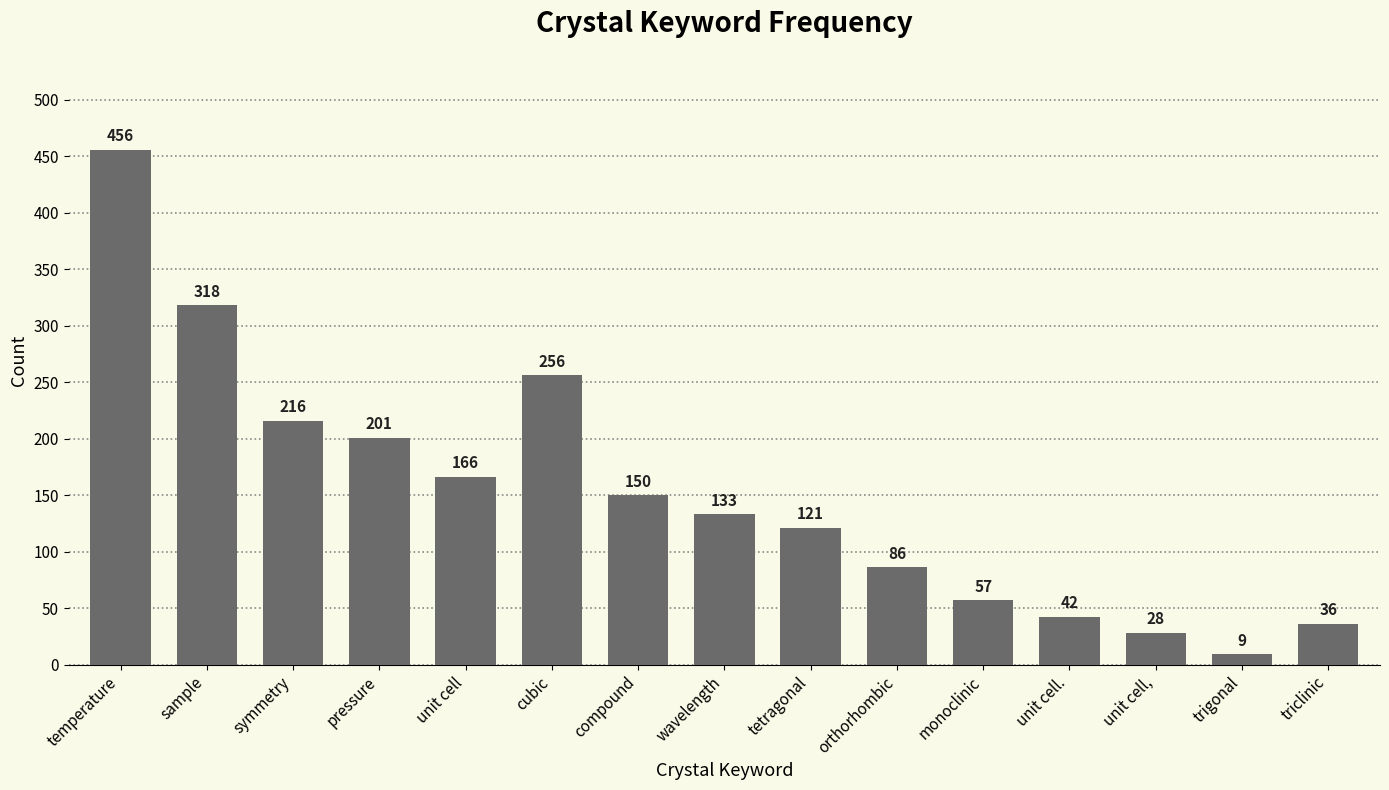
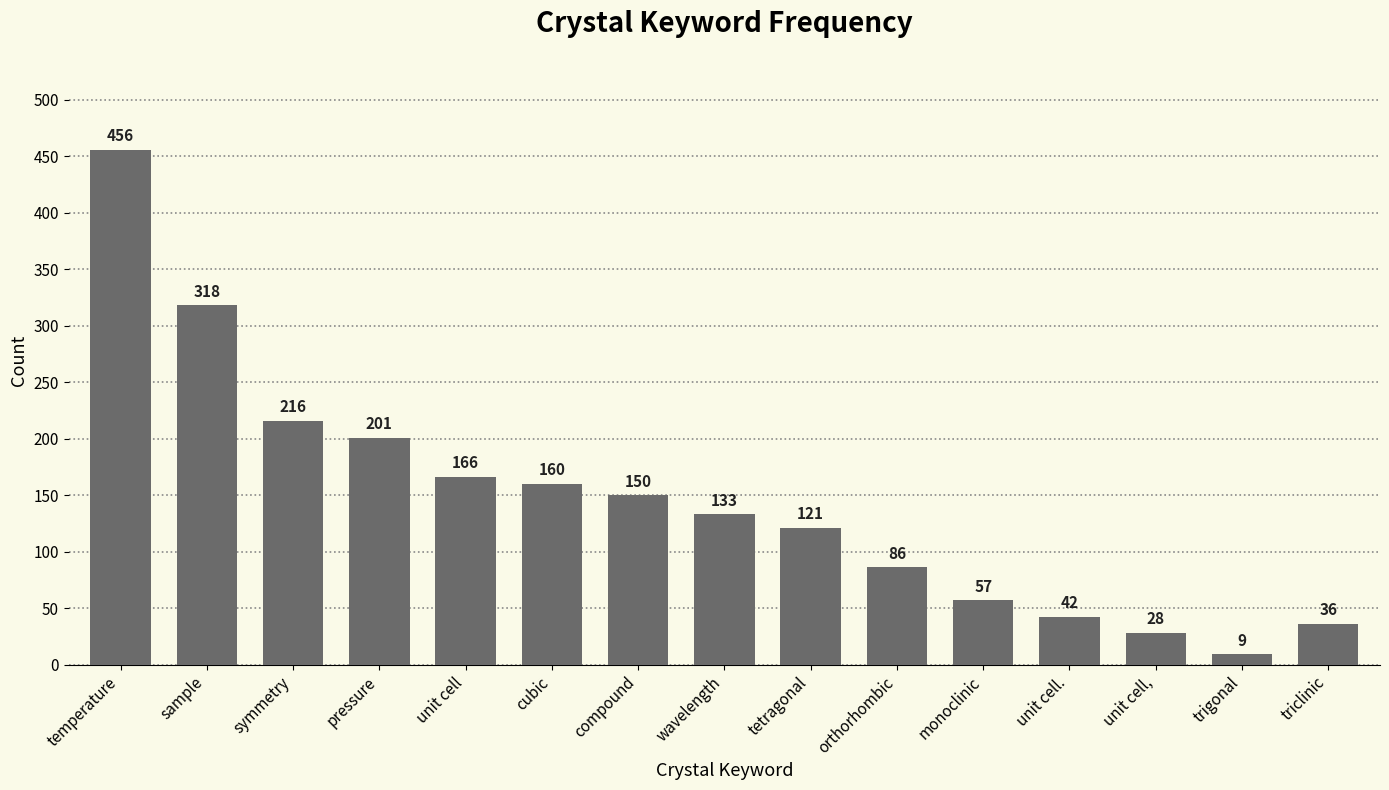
  {
    "temperature": 456,
    "sample": 318,
    "symmetry": 216,
    "pressure": 201,
    "unit cell": 166,
-   "cubic": 256,
+   "cubic": 160,
    "compound": 150,
    "wavelength": 133,
    "tetragonal": 121,
    "orthorhombic": 86,
    "monoclinic": 57,
    "unit cell.": 42,
    "unit cell,": 28,
    "trigonal": 9,
    "triclinic": 36
  }
